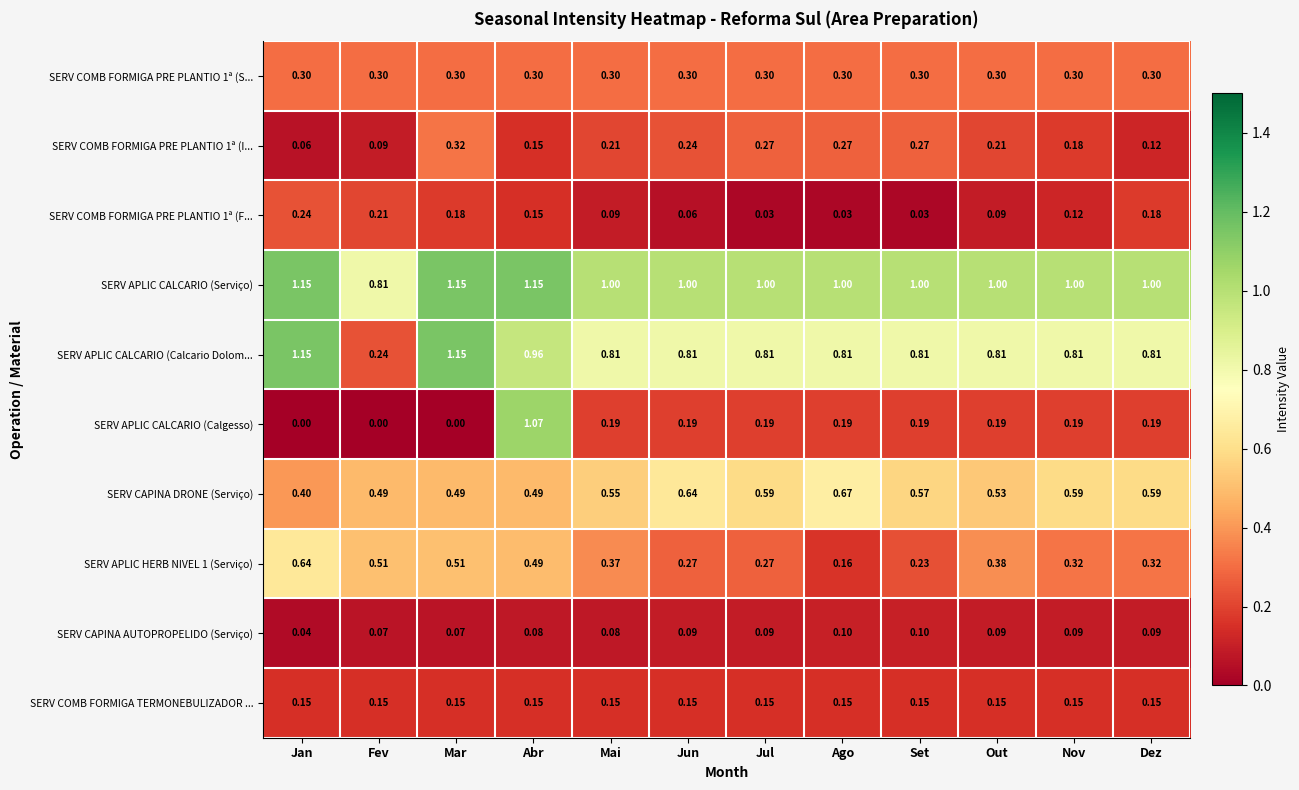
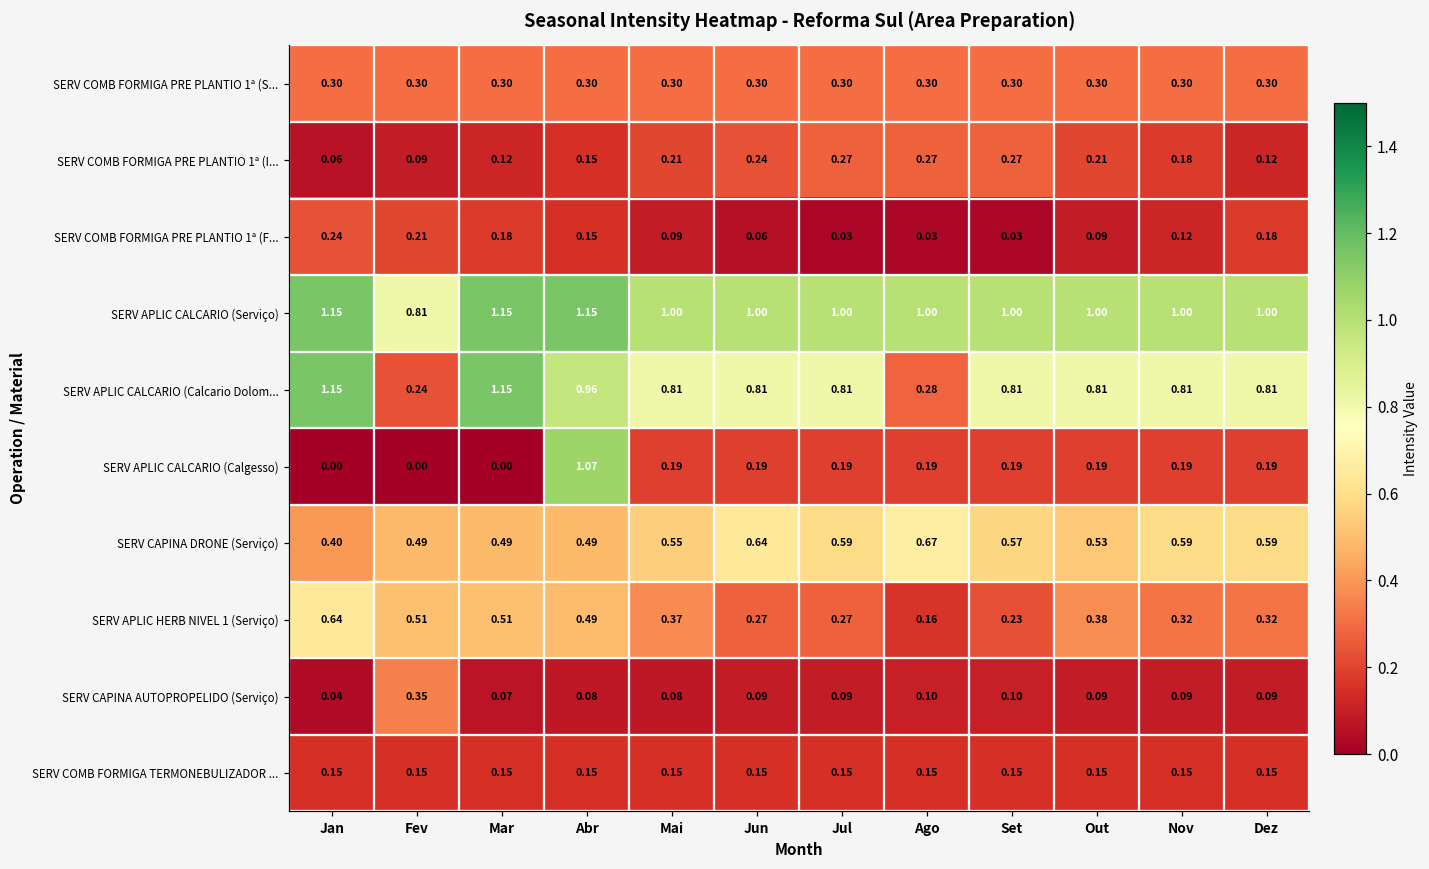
  {
    "SERV COMB FORMIGA PRE PLANTIO 1ª (S...": {
      "Jan": 0.30,
      "Fev": 0.30,
      "Mar": 0.30,
      "Abr": 0.30,
      "Mai": 0.30,
      "Jun": 0.30,
      "Jul": 0.30,
      "Ago": 0.30,
      "Set": 0.30,
      "Out": 0.30,
      "Nov": 0.30,
      "Dez": 0.30
    },
    "SERV COMB FORMIGA PRE PLANTIO 1ª (I...": {
      "Jan": 0.06,
      "Fev": 0.09,
-     "Mar": 0.32,
+     "Mar": 0.12,
      "Abr": 0.15,
      "Mai": 0.21,
      "Jun": 0.24,
      "Jul": 0.27,
      "Ago": 0.27,
      "Set": 0.27,
      "Out": 0.21,
      "Nov": 0.18,
      "Dez": 0.12
    },
    "SERV COMB FORMIGA PRE PLANTIO 1ª (F...": {
      "Jan": 0.24,
      "Fev": 0.21,
      "Mar": 0.18,
      "Abr": 0.15,
      "Mai": 0.09,
      "Jun": 0.06,
      "Jul": 0.03,
      "Ago": 0.03,
      "Set": 0.03,
      "Out": 0.09,
      "Nov": 0.12,
      "Dez": 0.18
    },
    "SERV APLIC CALCARIO (Serviço)": {
      "Jan": 1.15,
      "Fev": 0.81,
      "Mar": 1.15,
      "Abr": 1.15,
      "Mai": 1.00,
      "Jun": 1.00,
      "Jul": 1.00,
      "Ago": 1.00,
      "Set": 1.00,
      "Out": 1.00,
      "Nov": 1.00,
      "Dez": 1.00
    },
    "SERV APLIC CALCARIO (Calcario Dolom...": {
      "Jan": 1.15,
      "Fev": 0.24,
      "Mar": 1.15,
      "Abr": 0.96,
      "Mai": 0.81,
      "Jun": 0.81,
      "Jul": 0.81,
-     "Ago": 0.81,
+     "Ago": 0.28,
      "Set": 0.81,
      "Out": 0.81,
      "Nov": 0.81,
      "Dez": 0.81
    },
    "SERV APLIC CALCARIO (Calgesso)": {
      "Jan": 0.00,
      "Fev": 0.00,
      "Mar": 0.00,
      "Abr": 1.07,
      "Mai": 0.19,
      "Jun": 0.19,
      "Jul": 0.19,
      "Ago": 0.19,
      "Set": 0.19,
      "Out": 0.19,
      "Nov": 0.19,
      "Dez": 0.19
    },
    "SERV CAPINA DRONE (Serviço)": {
      "Jan": 0.40,
      "Fev": 0.49,
      "Mar": 0.49,
      "Abr": 0.49,
      "Mai": 0.55,
      "Jun": 0.64,
      "Jul": 0.59,
      "Ago": 0.67,
      "Set": 0.57,
      "Out": 0.53,
      "Nov": 0.59,
      "Dez": 0.59
    },
    "SERV APLIC HERB NIVEL 1 (Serviço)": {
      "Jan": 0.64,
      "Fev": 0.51,
      "Mar": 0.51,
      "Abr": 0.49,
      "Mai": 0.37,
      "Jun": 0.27,
      "Jul": 0.27,
      "Ago": 0.16,
      "Set": 0.23,
      "Out": 0.38,
      "Nov": 0.32,
      "Dez": 0.32
    },
    "SERV CAPINA AUTOPROPELIDO (Serviço)": {
      "Jan": 0.04,
-     "Fev": 0.07,
+     "Fev": 0.35,
      "Mar": 0.07,
      "Abr": 0.08,
      "Mai": 0.08,
      "Jun": 0.09,
      "Jul": 0.09,
      "Ago": 0.10,
      "Set": 0.10,
      "Out": 0.09,
      "Nov": 0.09,
      "Dez": 0.09
    },
    "SERV COMB FORMIGA TERMONEBULIZADOR ...": {
      "Jan": 0.15,
      "Fev": 0.15,
      "Mar": 0.15,
      "Abr": 0.15,
      "Mai": 0.15,
      "Jun": 0.15,
      "Jul": 0.15,
      "Ago": 0.15,
      "Set": 0.15,
      "Out": 0.15,
      "Nov": 0.15,
      "Dez": 0.15
    }
  }
